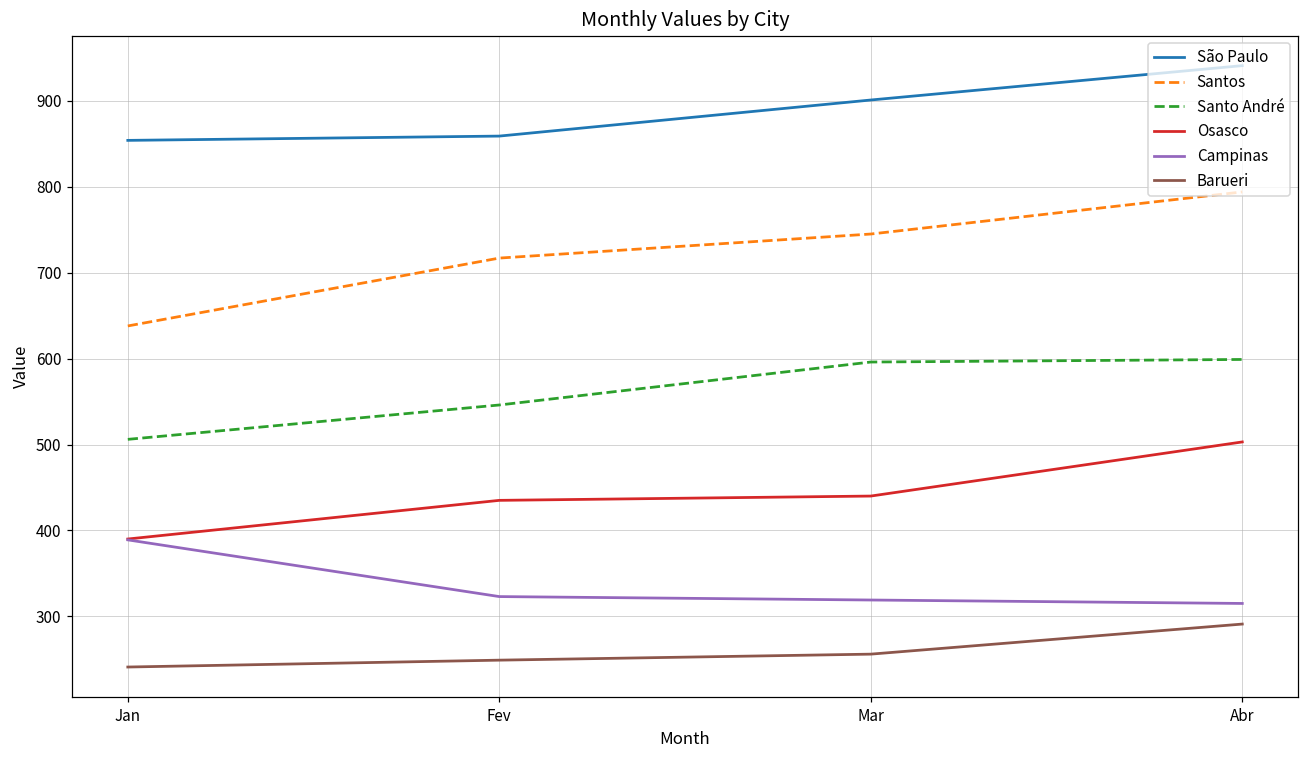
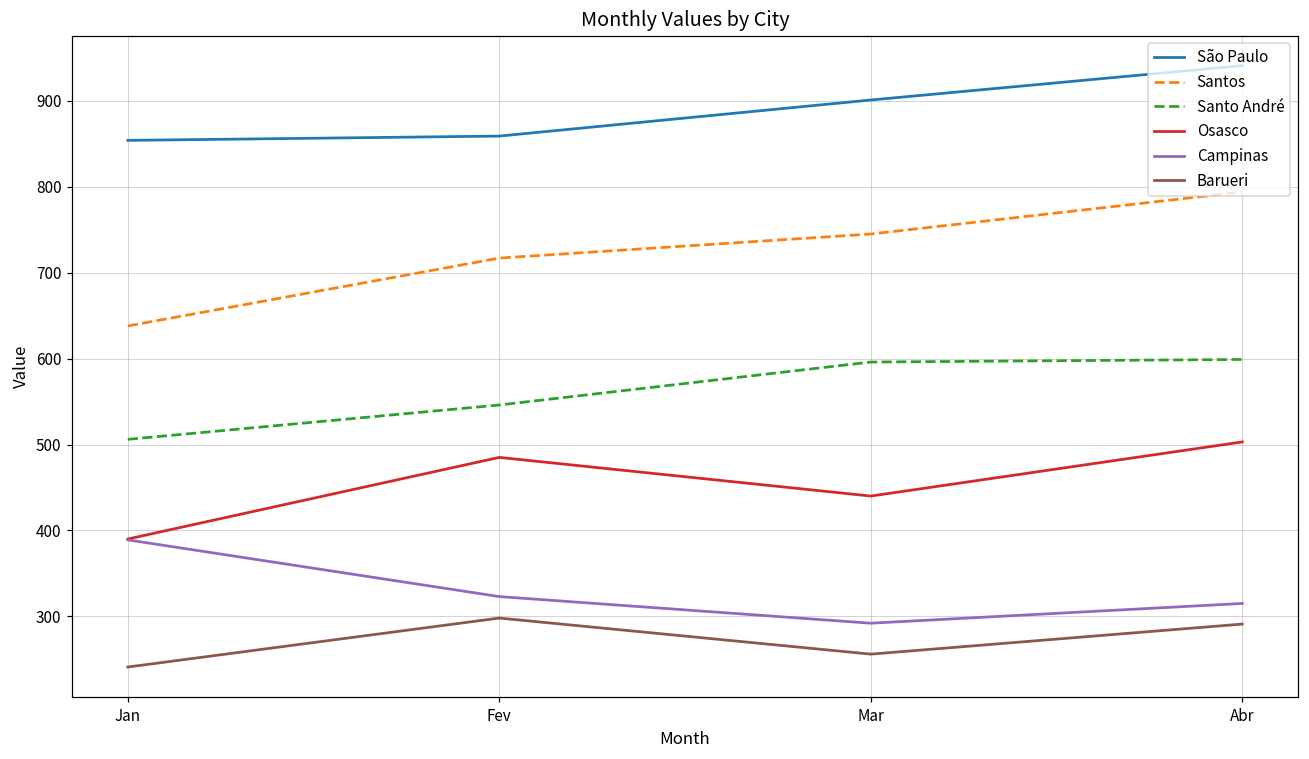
  {
    "São Paulo": {
      "Jan": 850,
      "Fev": 860,
      "Mar": 900
    },
    "Santos": {
      "Jan": 640,
      "Fev": 720,
      "Mar": 750,
      "Abr": 790
    },
    "Santo André": {
      "Jan": 510,
      "Fev": 550,
      "Mar": 600,
      "Abr": 600
    },
    "Osasco": {
-     "Fev": 440,
+     "Fev": 490,
      "Mar": 440,
      "Abr": 500
    },
    "Campinas": {
      "Fev": 320,
-     "Mar": 320,
+     "Mar": 290,
      "Abr": 320
    },
    "Barueri": {
      "Jan": 240,
-     "Fev": 250,
+     "Fev": 300,
      "Mar": 260,
      "Abr": 290
    }
  }
